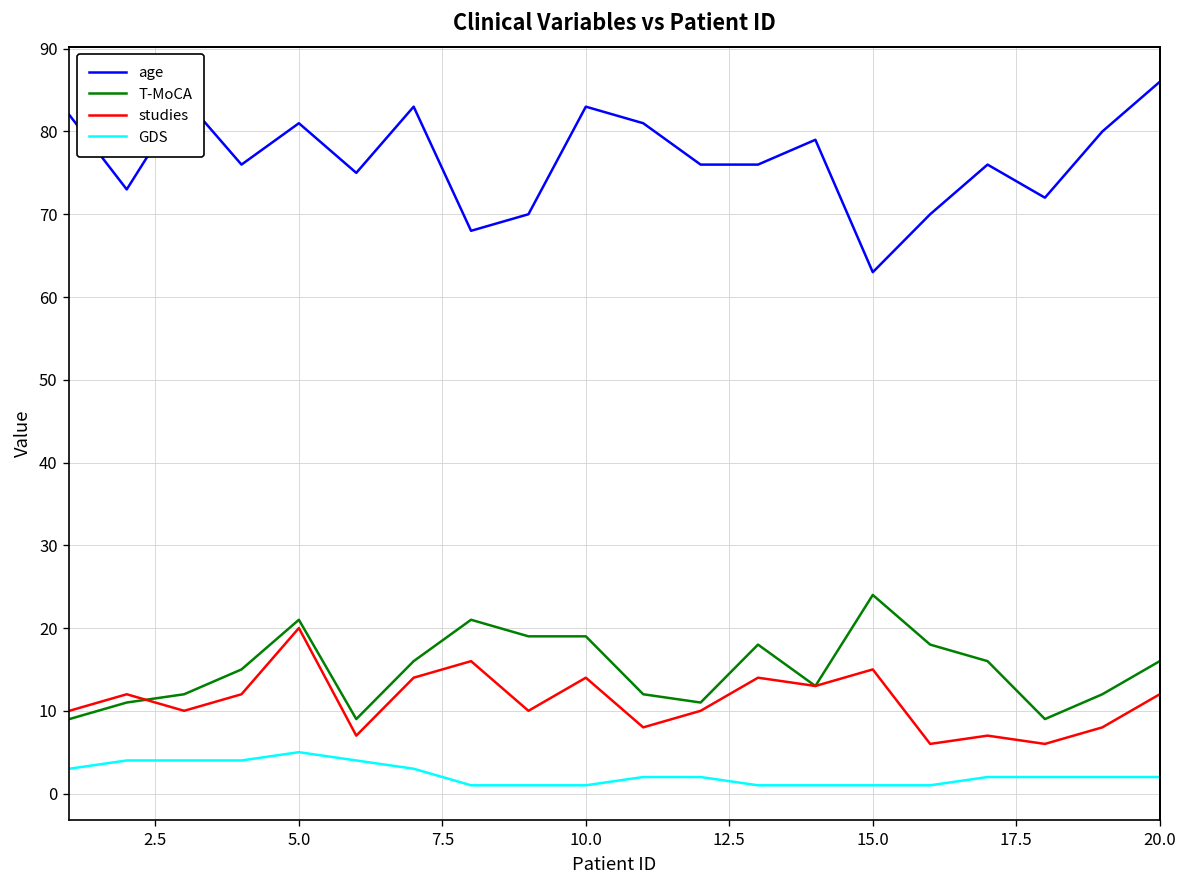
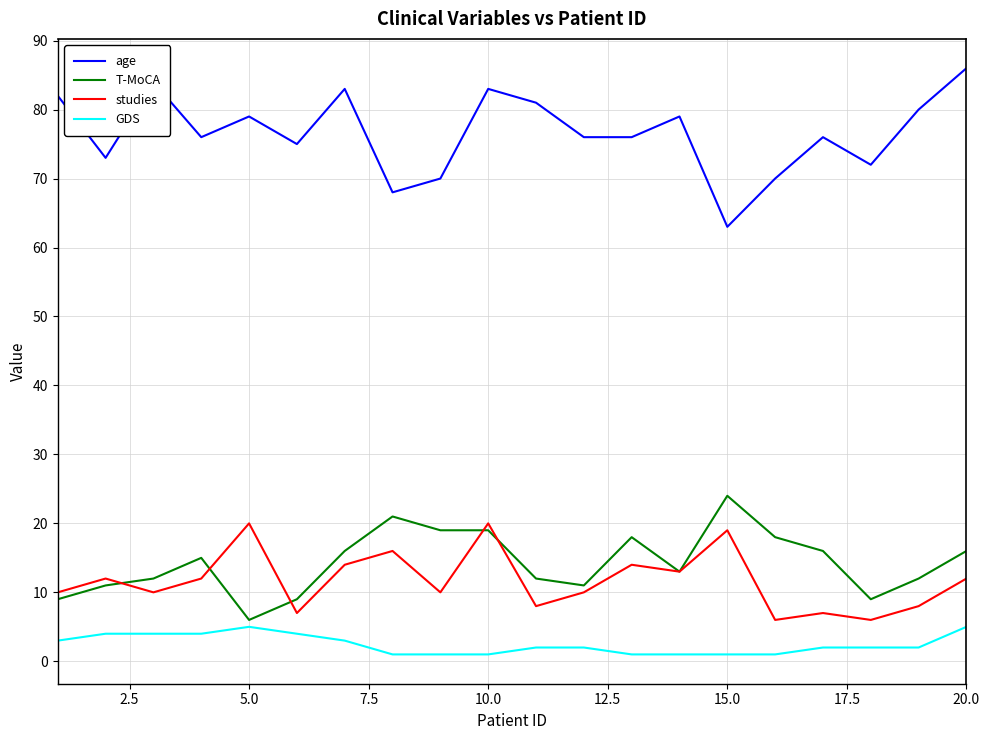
  {
    "age": {
-     "5.0": 81,
+     "5.0": 79,
      "10.0": 83,
      "15.0": 63,
      "20.0": 86
    },
    "T-MoCA": {
-     "5.0": 21,
+     "5.0": 6,
      "10.0": 19,
      "15.0": 24,
      "20.0": 16
    },
    "studies": {
      "5.0": 20,
-     "10.0": 14,
-     "15.0": 15,
+     "10.0": 20,
+     "15.0": 19,
      "20.0": 12
    },
    "GDS": {
      "5.0": 5,
      "10.0": 1,
      "15.0": 1,
-     "20.0": 2
+     "20.0": 5
    }
  }
